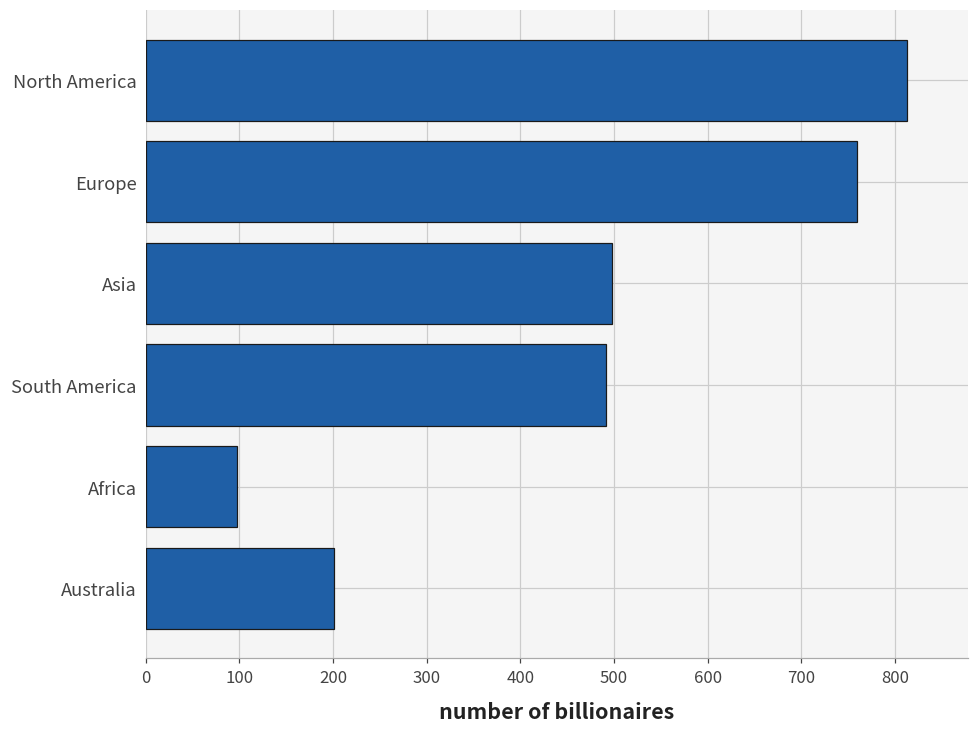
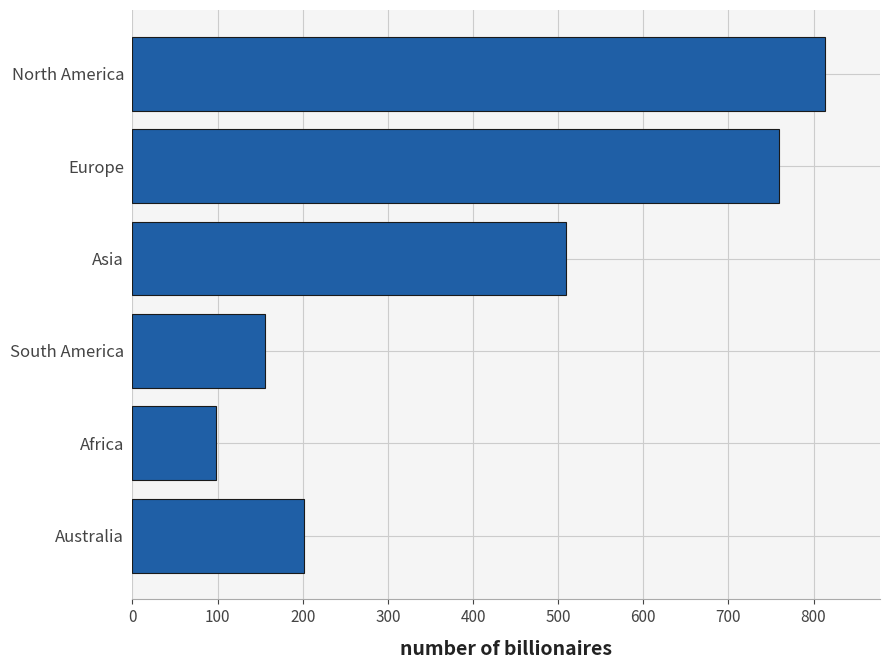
  {
    "North America": 810,
    "Europe": 760,
-   "Asia": 500,
-   "South America": 490,
+   "Asia": 510,
+   "South America": 160,
    "Africa": 100,
    "Australia": 200
  }
